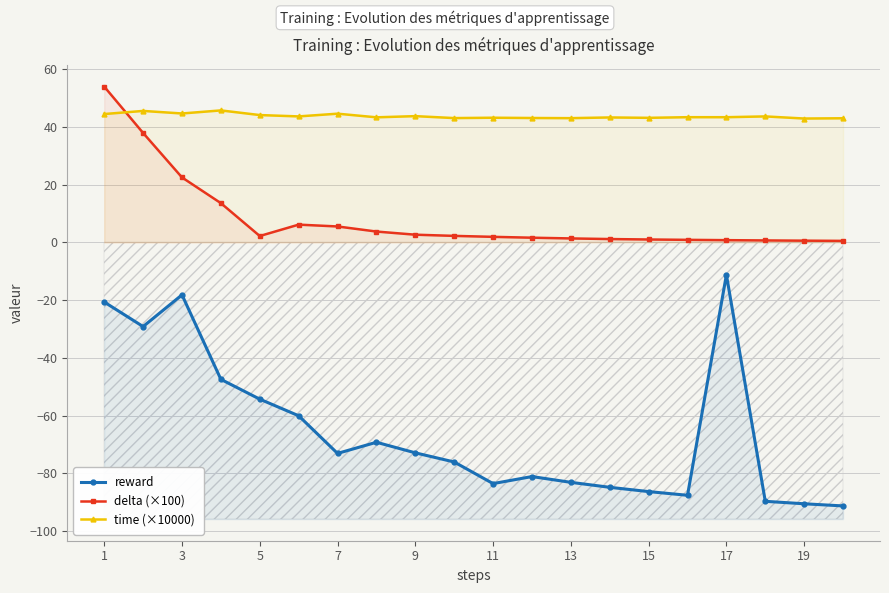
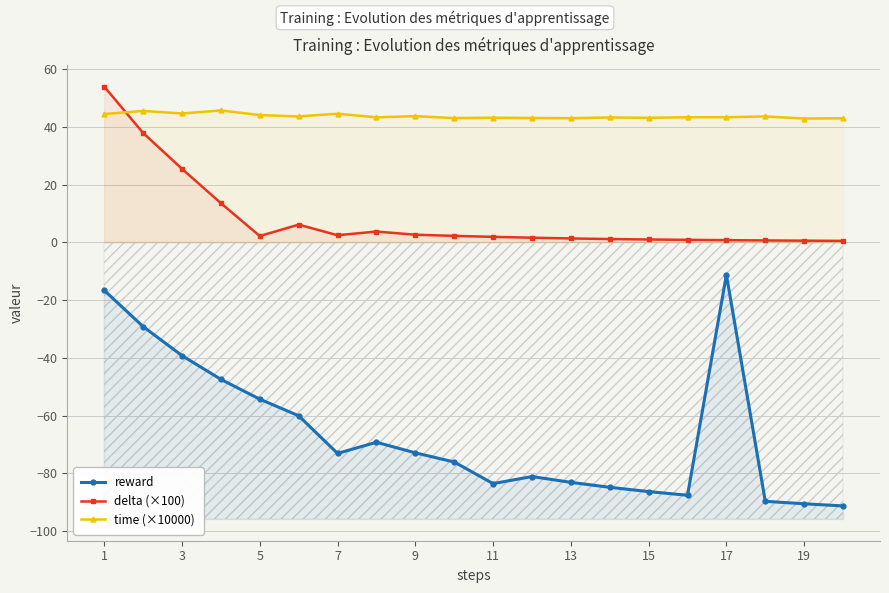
  {
    "reward": {
-     "1": -21,
-     "3": -18,
+     "1": -17,
+     "3": -39,
      "5": -54,
      "7": -73,
      "9": -73,
      "11": -84,
      "13": -83,
      "15": -86,
      "17": -11,
      "19": -91
    },
    "delta (×100)": {
      "1": 54,
-     "3": 23,
+     "3": 26,
      "5": 2,
-     "7": 6,
+     "7": 3,
      "9": 3,
      "11": 2,
      "13": 1,
      "15": 1
    },
    "time (×10000)": {
      "1": 44,
      "3": 45,
      "5": 44,
      "7": 45,
      "9": 44,
      "11": 43,
      "13": 43,
      "15": 43,
      "17": 43,
      "19": 43
    }
  }
